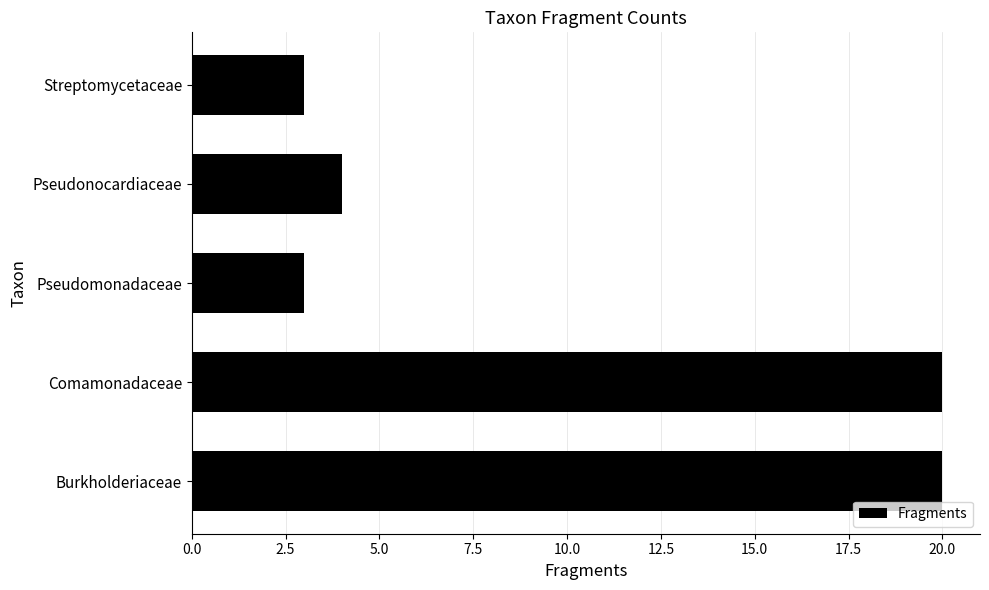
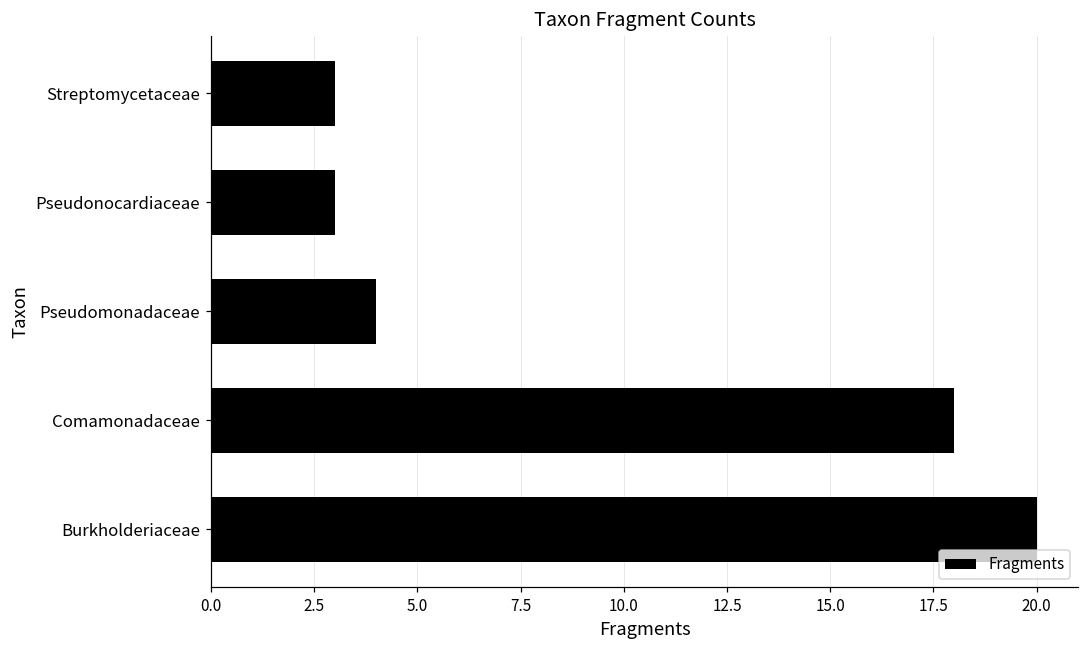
  {
    "Streptomycetaceae": 3,
-   "Pseudonocardiaceae": 4,
-   "Pseudomonadaceae": 3,
-   "Comamonadaceae": 20,
+   "Pseudonocardiaceae": 3,
+   "Pseudomonadaceae": 4,
+   "Comamonadaceae": 18,
    "Burkholderiaceae": 20
  }
